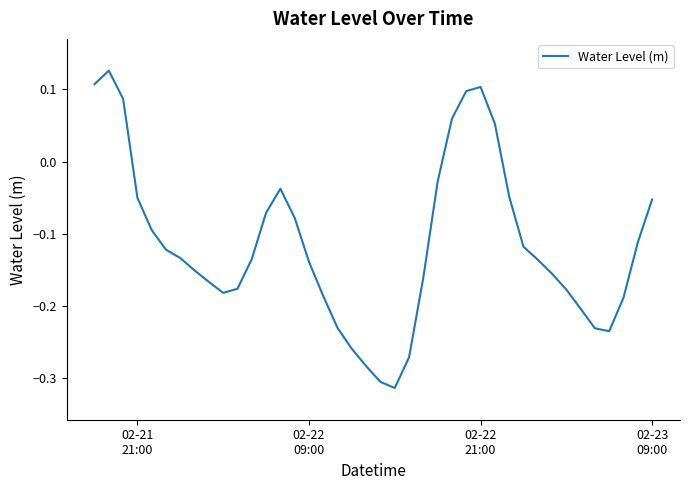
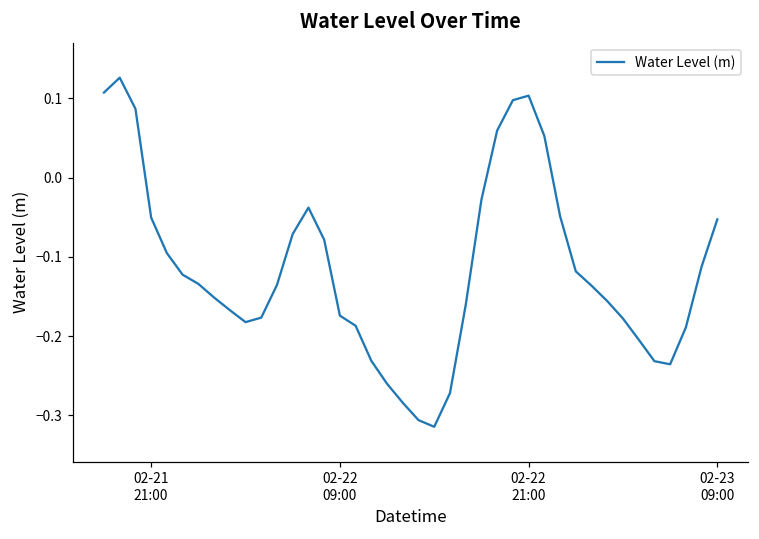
  {
    "02-21 21:00": -0.05,
-   "02-22 09:00": -0.14,
+   "02-22 09:00": -0.17,
    "02-22 21:00": 0.10,
    "02-23 09:00": -0.05
  }
